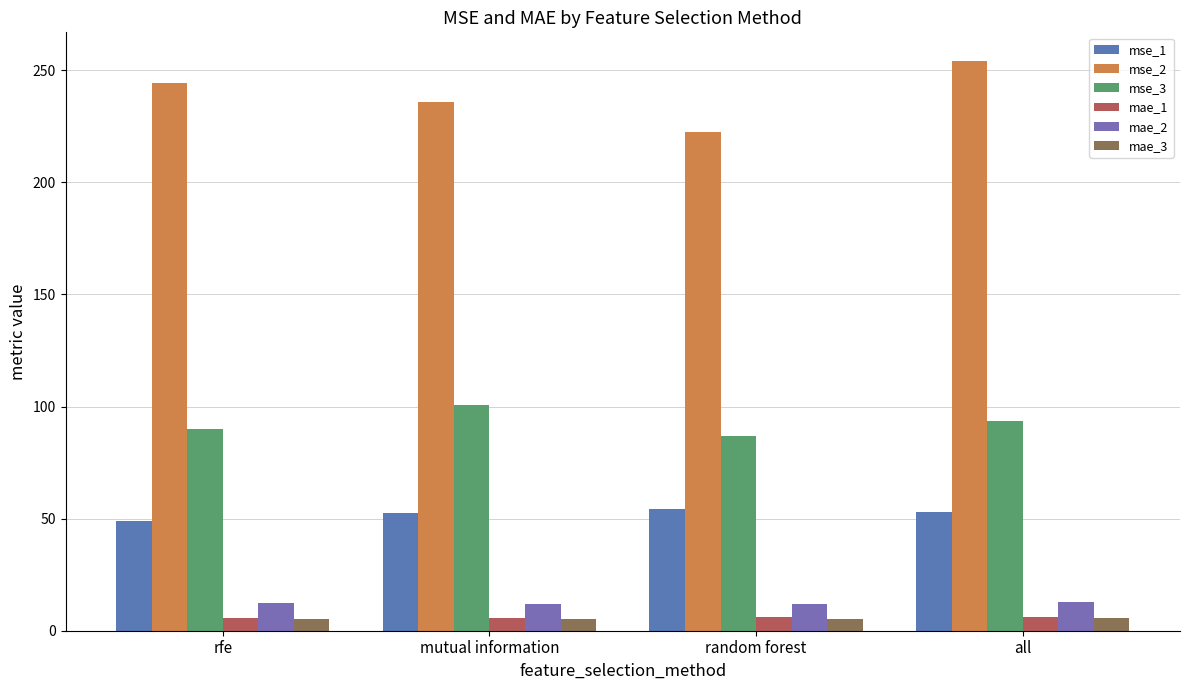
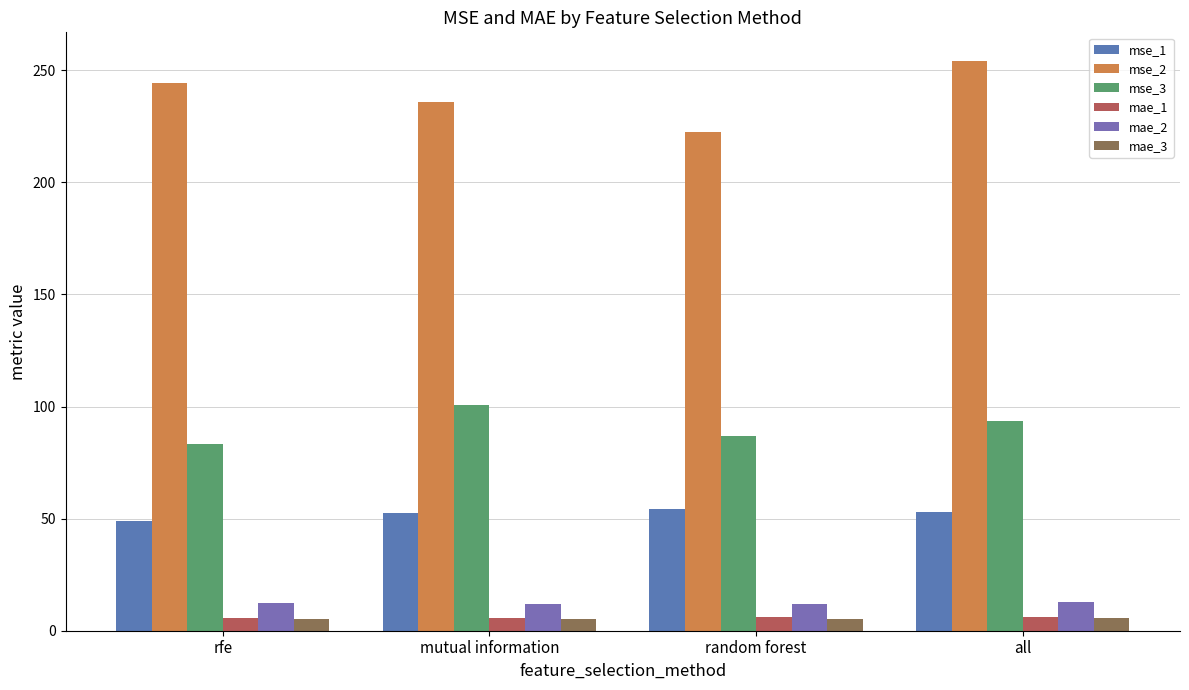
  {
    "mse_3": {
-     "rfe": 90,
+     "rfe": 83,
      "mutual information": 101,
      "random forest": 87,
      "all": 93
    }
  }
